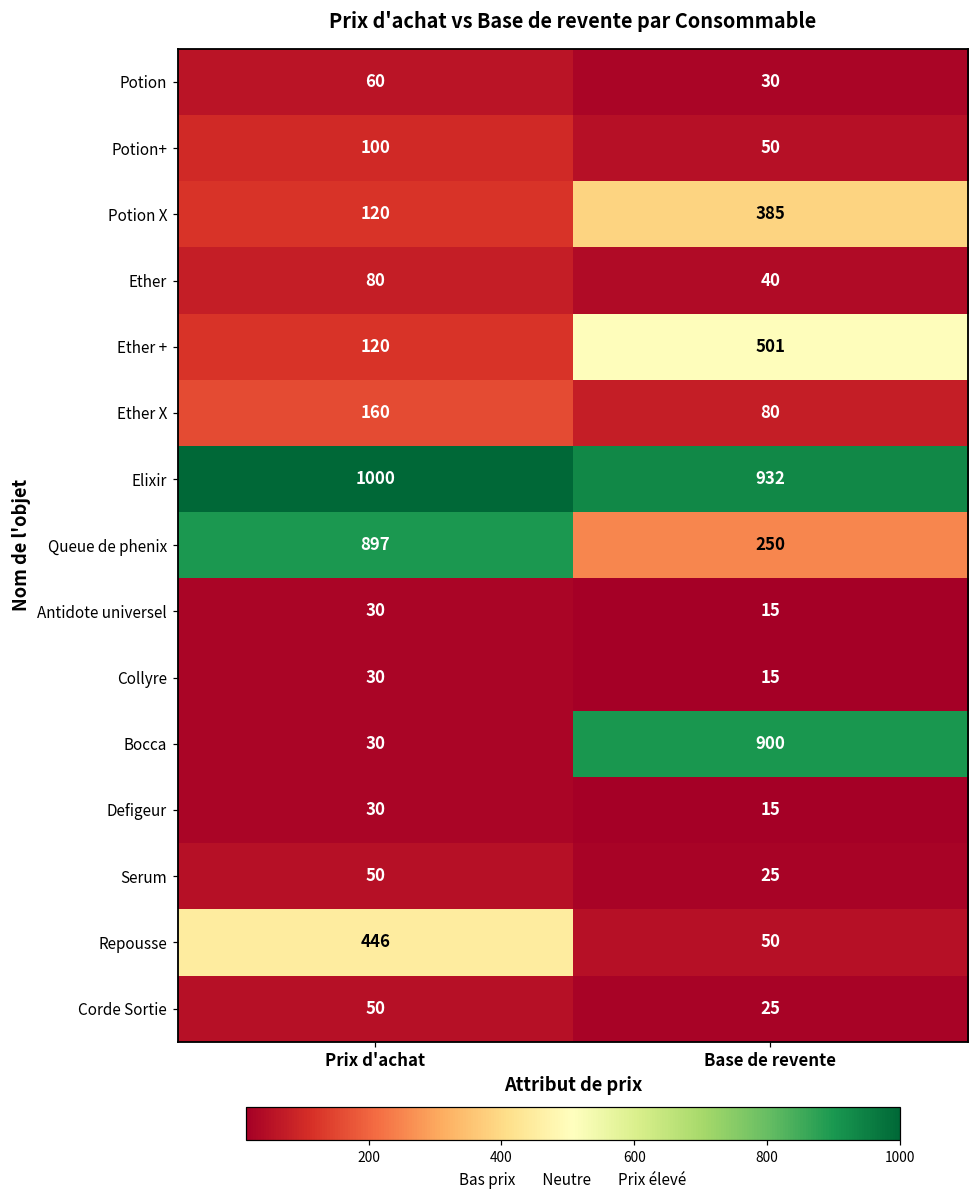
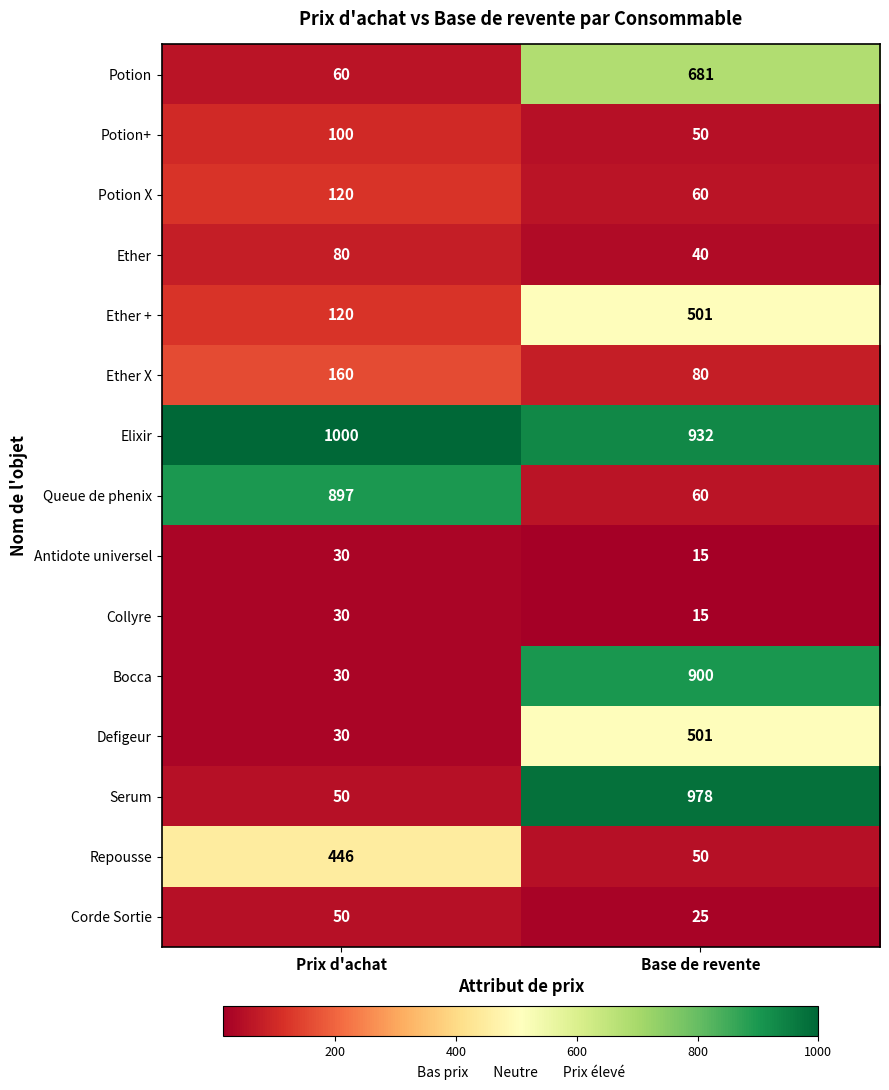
  {
    "Potion": {
      "Prix d'achat": 60,
-     "Base de revente": 30
+     "Base de revente": 681
    },
    "Potion+": {
      "Prix d'achat": 100,
      "Base de revente": 50
    },
    "Potion X": {
      "Prix d'achat": 120,
-     "Base de revente": 385
+     "Base de revente": 60
    },
    "Ether": {
      "Prix d'achat": 80,
      "Base de revente": 40
    },
    "Ether +": {
      "Prix d'achat": 120,
      "Base de revente": 501
    },
    "Ether X": {
      "Prix d'achat": 160,
      "Base de revente": 80
    },
    "Elixir": {
      "Prix d'achat": 1000,
      "Base de revente": 932
    },
    "Queue de phenix": {
      "Prix d'achat": 897,
-     "Base de revente": 250
+     "Base de revente": 60
    },
    "Antidote universel": {
      "Prix d'achat": 30,
      "Base de revente": 15
    },
    "Collyre": {
      "Prix d'achat": 30,
      "Base de revente": 15
    },
    "Bocca": {
      "Prix d'achat": 30,
      "Base de revente": 900
    },
    "Defigeur": {
      "Prix d'achat": 30,
-     "Base de revente": 15
+     "Base de revente": 501
    },
    "Serum": {
      "Prix d'achat": 50,
-     "Base de revente": 25
+     "Base de revente": 978
    },
    "Repousse": {
      "Prix d'achat": 446,
      "Base de revente": 50
    },
    "Corde Sortie": {
      "Prix d'achat": 50,
      "Base de revente": 25
    }
  }
